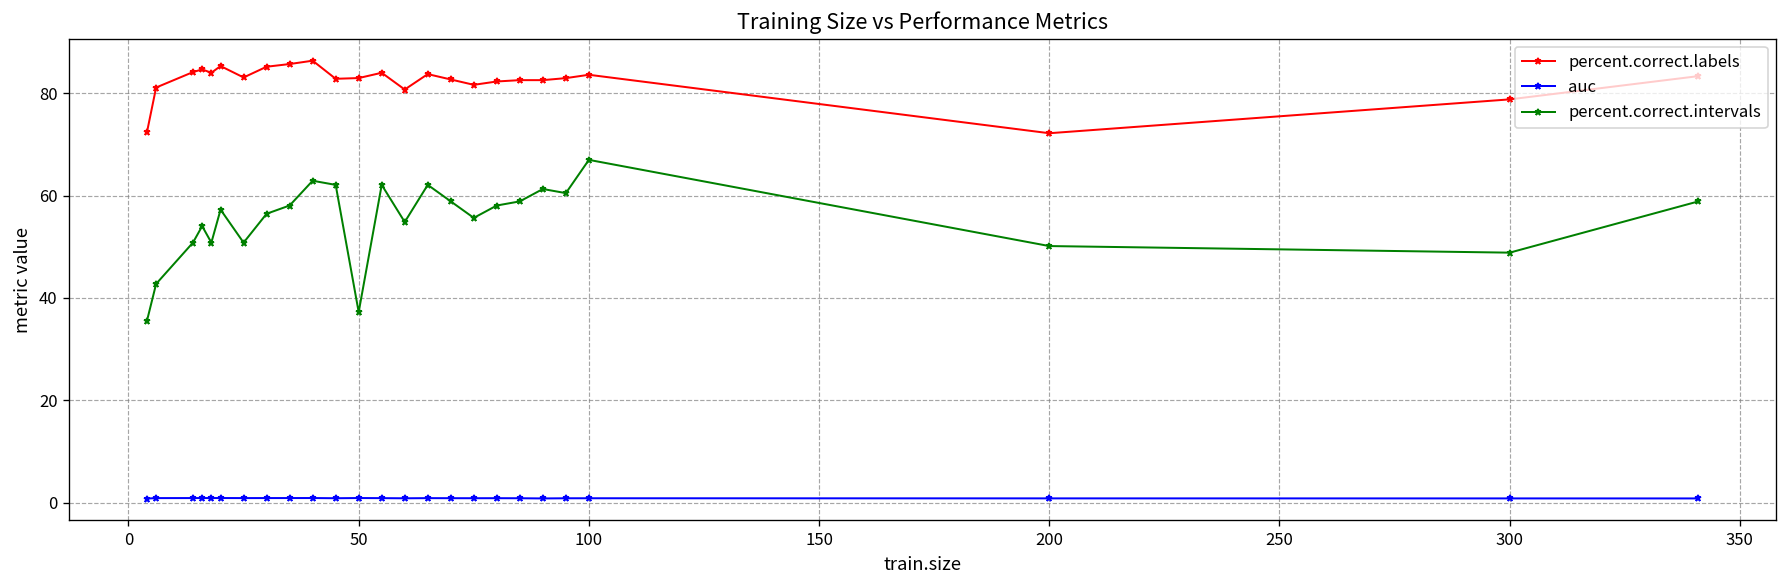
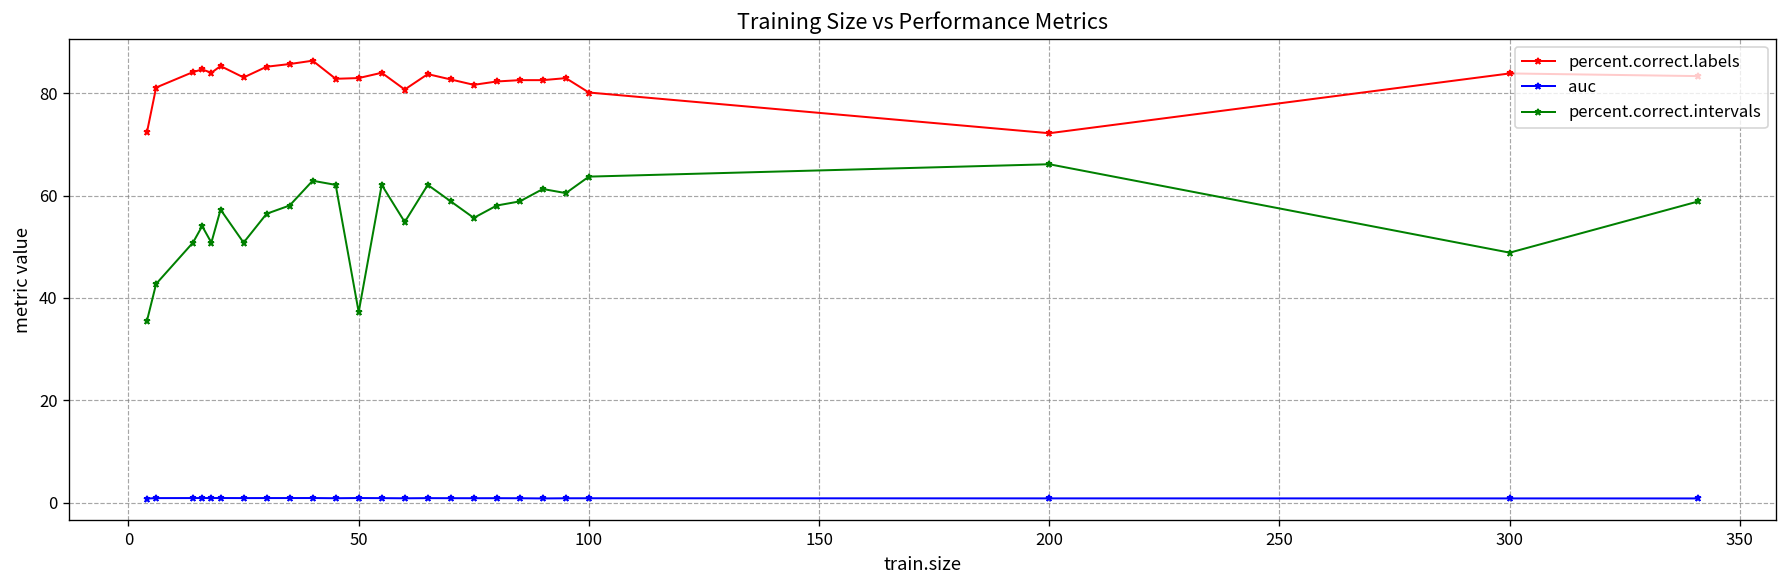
  {
    "percent.correct.labels": {
      "50": 83,
-     "100": 84,
+     "100": 80,
      "200": 72,
-     "300": 79
+     "300": 84
    },
    "auc": {
      "50": 1,
      "100": 1,
      "200": 1,
      "300": 1
    },
    "percent.correct.intervals": {
      "50": 37,
-     "100": 67,
-     "200": 50,
+     "100": 64,
+     "200": 66,
      "300": 49
    }
  }
